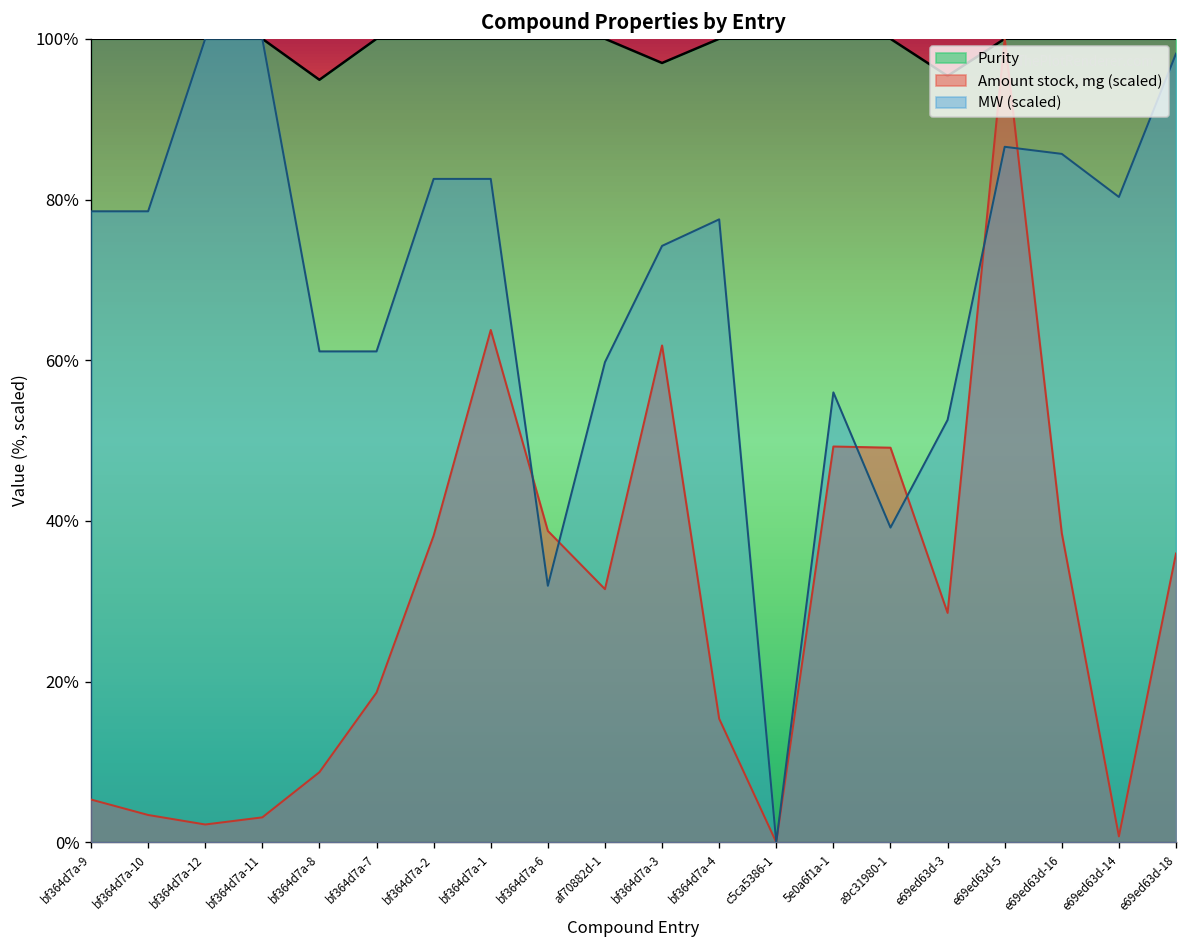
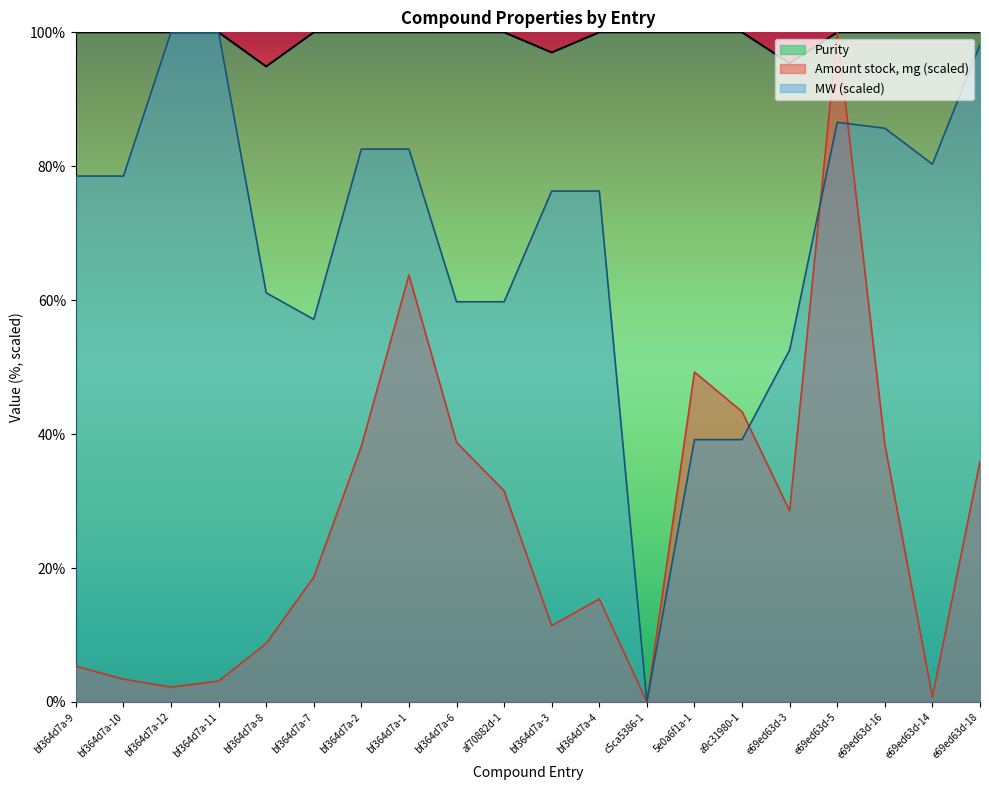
  {
    "Purity": {
      "bf364d7a-9": "100%",
      "bf364d7a-10": "100%",
      "bf364d7a-8": "95%",
      "bf364d7a-7": "100%",
      "bf364d7a-2": "100%",
      "bf364d7a-1": "100%",
      "bf364d7a-6": "100%",
      "af70882d-1": "100%",
      "bf364d7a-3": "97%",
      "bf364d7a-4": "100%",
      "c5ca5386-1": "100%",
      "5e0a6f1a-1": "100%",
      "a9c31980-1": "100%",
      "e69ed63d-16": "100%",
      "e69ed63d-14": "100%",
      "e69ed63d-18": "100%"
    },
    "Amount stock, mg (scaled)": {
      "bf364d7a-9": "5%",
      "bf364d7a-10": "3%",
      "bf364d7a-12": "2%",
      "bf364d7a-11": "3%",
      "bf364d7a-8": "9%",
      "bf364d7a-7": "19%",
      "bf364d7a-2": "38%",
      "bf364d7a-1": "64%",
      "bf364d7a-6": "39%",
      "af70882d-1": "32%",
-     "bf364d7a-3": "62%",
+     "bf364d7a-3": "11%",
      "bf364d7a-4": "15%",
      "5e0a6f1a-1": "49%",
-     "a9c31980-1": "49%",
+     "a9c31980-1": "43%",
      "e69ed63d-3": "29%",
      "e69ed63d-16": "38%",
      "e69ed63d-14": "1%",
      "e69ed63d-18": "36%"
    },
    "MW (scaled)": {
      "bf364d7a-9": "79%",
      "bf364d7a-10": "79%",
      "bf364d7a-8": "61%",
-     "bf364d7a-7": "61%",
+     "bf364d7a-7": "57%",
      "bf364d7a-2": "83%",
      "bf364d7a-1": "83%",
-     "bf364d7a-6": "32%",
+     "bf364d7a-6": "60%",
      "af70882d-1": "60%",
-     "bf364d7a-3": "74%",
-     "bf364d7a-4": "78%",
-     "5e0a6f1a-1": "56%",
+     "bf364d7a-3": "76%",
+     "bf364d7a-4": "76%",
+     "5e0a6f1a-1": "39%",
      "a9c31980-1": "39%",
      "e69ed63d-3": "53%",
      "e69ed63d-5": "87%",
      "e69ed63d-16": "86%",
      "e69ed63d-14": "80%",
      "e69ed63d-18": "98%"
    }
  }
